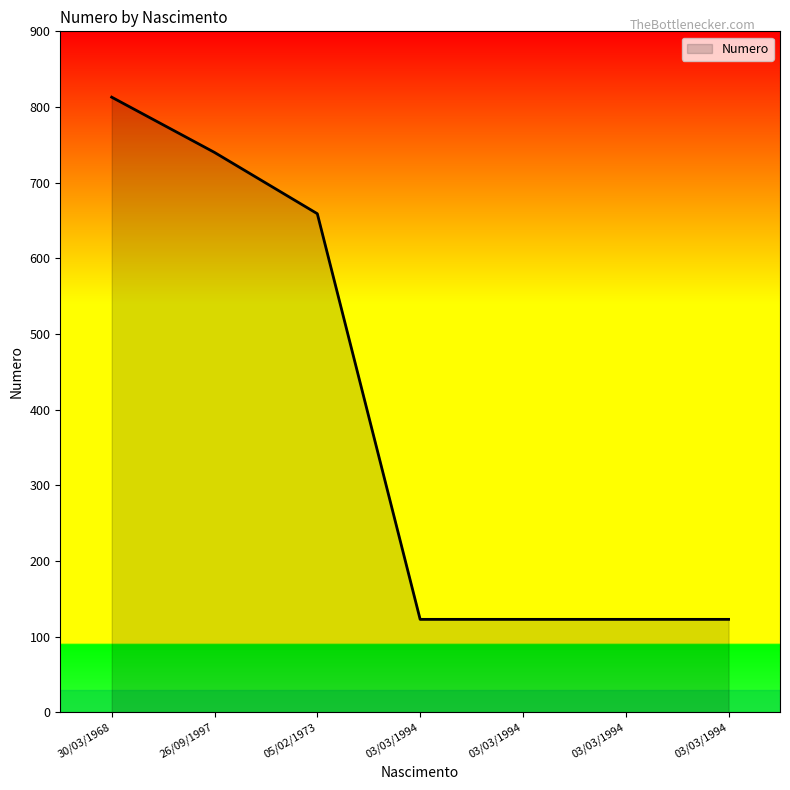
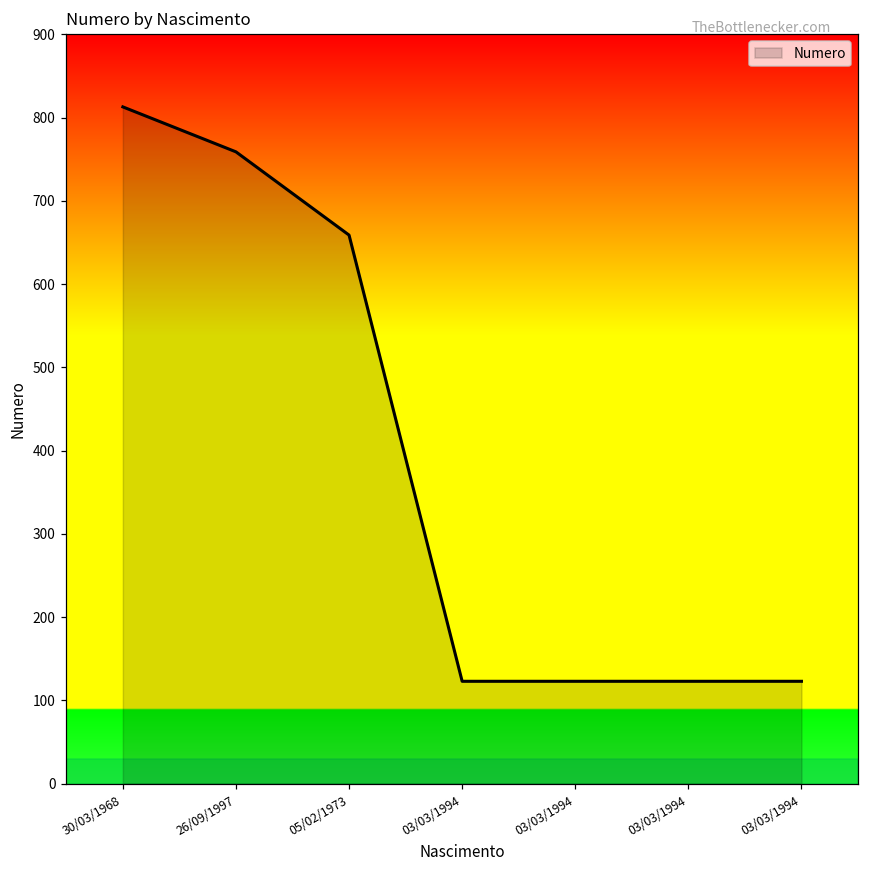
  {
    "30/03/1968": 810,
-   "26/09/1997": 740,
+   "26/09/1997": 760,
    "05/02/1973": 660
  }
